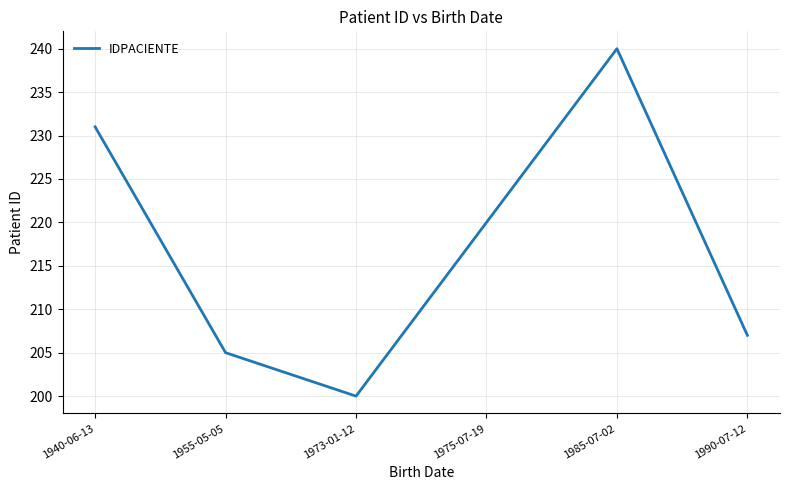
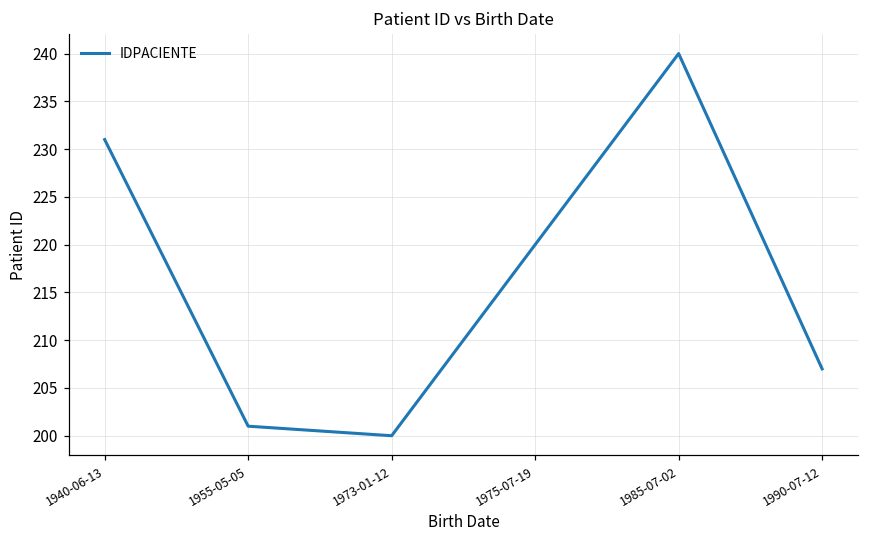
  {
    "1940-06-13": 231,
-   "1955-05-05": 205,
+   "1955-05-05": 201,
    "1973-01-12": 200,
    "1975-07-19": 220,
    "1985-07-02": 240,
    "1990-07-12": 207
  }
